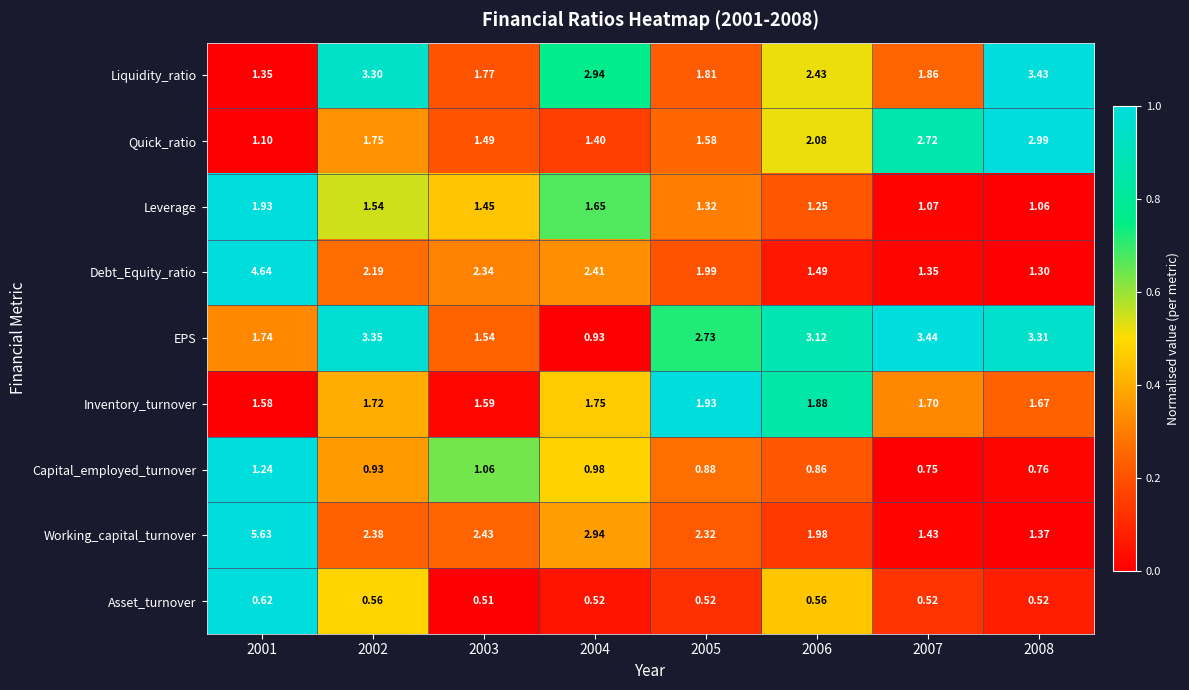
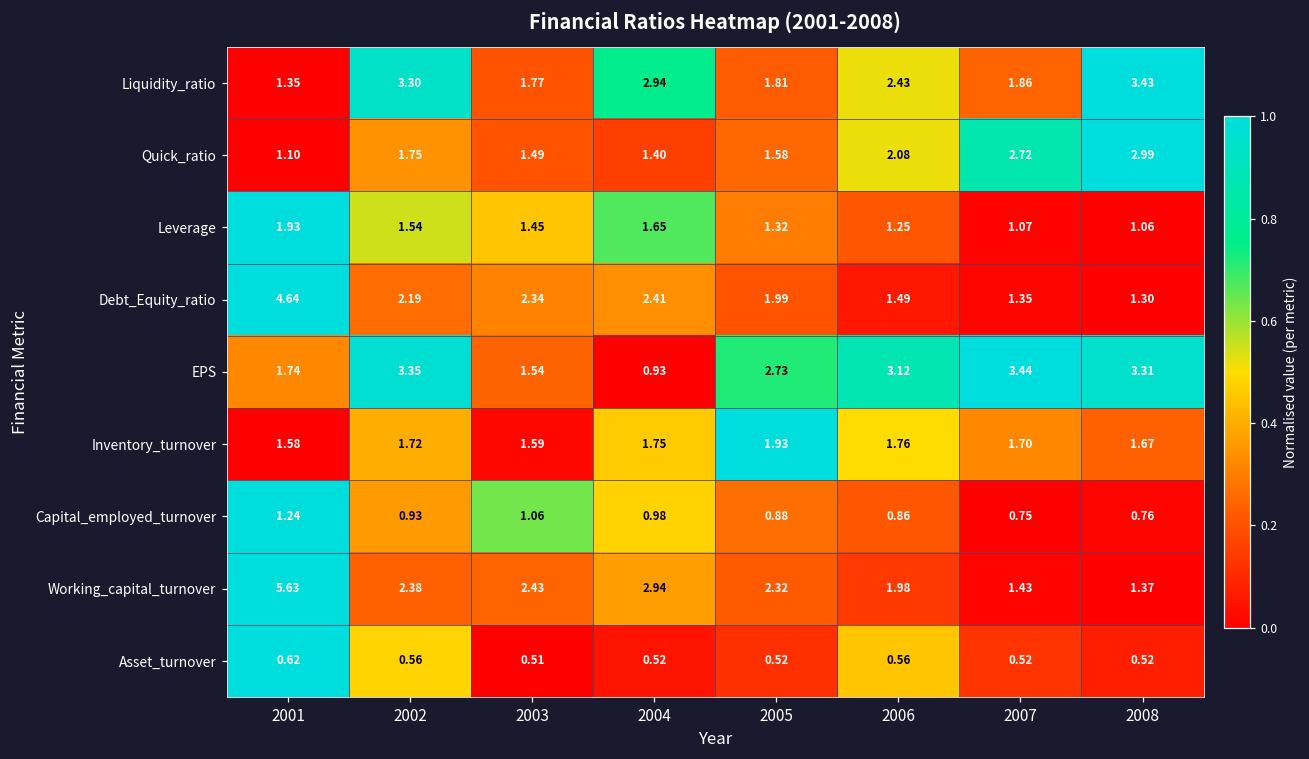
  {
    "Liquidity_ratio": {
      "2001": 1.35,
      "2002": 3.30,
      "2003": 1.77,
      "2004": 2.94,
      "2005": 1.81,
      "2006": 2.43,
      "2007": 1.86,
      "2008": 3.43
    },
    "Quick_ratio": {
      "2001": 1.10,
      "2002": 1.75,
      "2003": 1.49,
      "2004": 1.40,
      "2005": 1.58,
      "2006": 2.08,
      "2007": 2.72,
      "2008": 2.99
    },
    "Leverage": {
      "2001": 1.93,
      "2002": 1.54,
      "2003": 1.45,
      "2004": 1.65,
      "2005": 1.32,
      "2006": 1.25,
      "2007": 1.07,
      "2008": 1.06
    },
    "Debt_Equity_ratio": {
      "2001": 4.64,
      "2002": 2.19,
      "2003": 2.34,
      "2004": 2.41,
      "2005": 1.99,
      "2006": 1.49,
      "2007": 1.35,
      "2008": 1.30
    },
    "EPS": {
      "2001": 1.74,
      "2002": 3.35,
      "2003": 1.54,
      "2004": 0.93,
      "2005": 2.73,
      "2006": 3.12,
      "2007": 3.44,
      "2008": 3.31
    },
    "Inventory_turnover": {
      "2001": 1.58,
      "2002": 1.72,
      "2003": 1.59,
      "2004": 1.75,
      "2005": 1.93,
-     "2006": 1.88,
+     "2006": 1.76,
      "2007": 1.70,
      "2008": 1.67
    },
    "Capital_employed_turnover": {
      "2001": 1.24,
      "2002": 0.93,
      "2003": 1.06,
      "2004": 0.98,
      "2005": 0.88,
      "2006": 0.86,
      "2007": 0.75,
      "2008": 0.76
    },
    "Working_capital_turnover": {
      "2001": 5.63,
      "2002": 2.38,
      "2003": 2.43,
      "2004": 2.94,
      "2005": 2.32,
      "2006": 1.98,
      "2007": 1.43,
      "2008": 1.37
    },
    "Asset_turnover": {
      "2001": 0.62,
      "2002": 0.56,
      "2003": 0.51,
      "2004": 0.52,
      "2005": 0.52,
      "2006": 0.56,
      "2007": 0.52,
      "2008": 0.52
    }
  }
